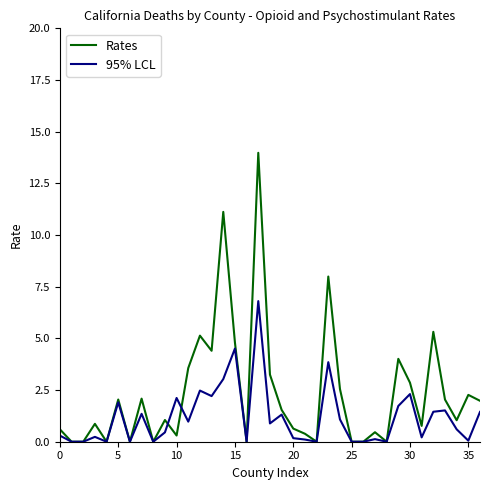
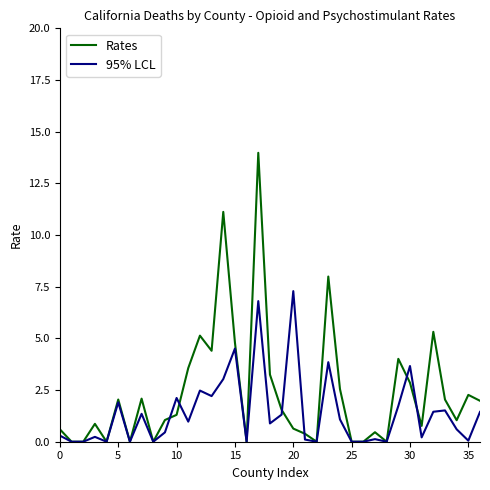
  {
    "Rates": {
      "0": 0.6,
      "5": 2.0,
-     "10": 0.3,
+     "10": 1.3,
      "15": 4.8,
      "20": 0.6,
      "30": 2.9,
      "35": 2.3
    },
    "95% LCL": {
      "0": 0.3,
      "5": 1.9,
      "10": 2.1,
      "15": 4.5,
-     "20": 0.2,
-     "30": 2.3,
+     "20": 7.3,
+     "30": 3.7,
      "35": 0.1
    }
  }
